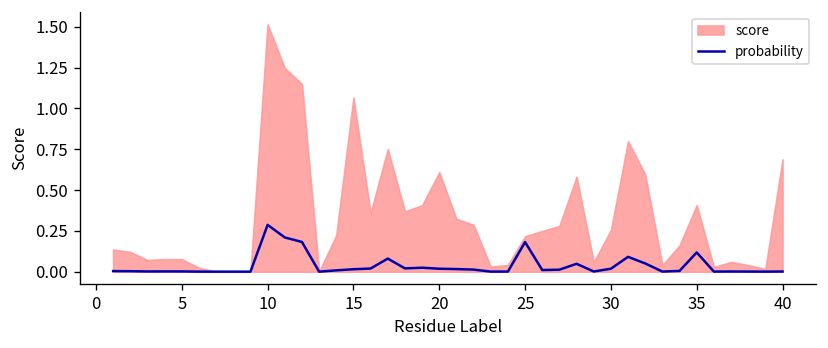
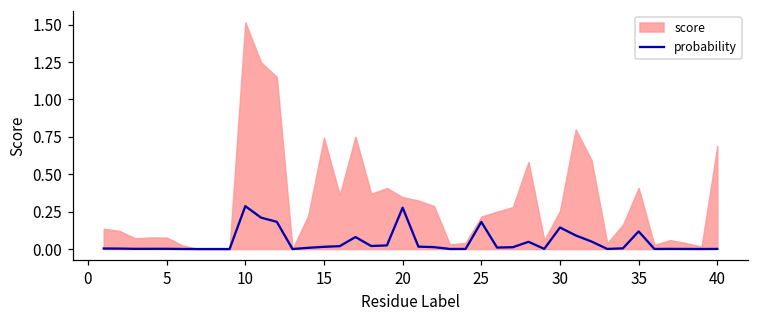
  {
    "probability": {
      "5": 0.00,
      "10": 0.29,
      "15": 0.02,
-     "20": 0.02,
+     "20": 0.28,
      "25": 0.18,
-     "30": 0.02,
+     "30": 0.14,
      "35": 0.12,
      "40": 0.00
    },
    "score": {
      "5": 0.08,
      "10": 1.52,
-     "15": 1.07,
-     "20": 0.61,
+     "15": 0.74,
+     "20": 0.35,
      "25": 0.22,
      "30": 0.26,
      "35": 0.41,
      "40": 0.69
    }
  }
